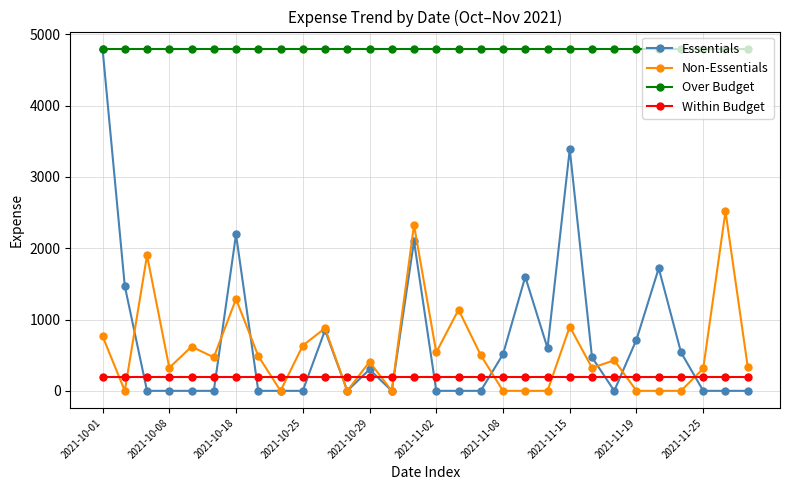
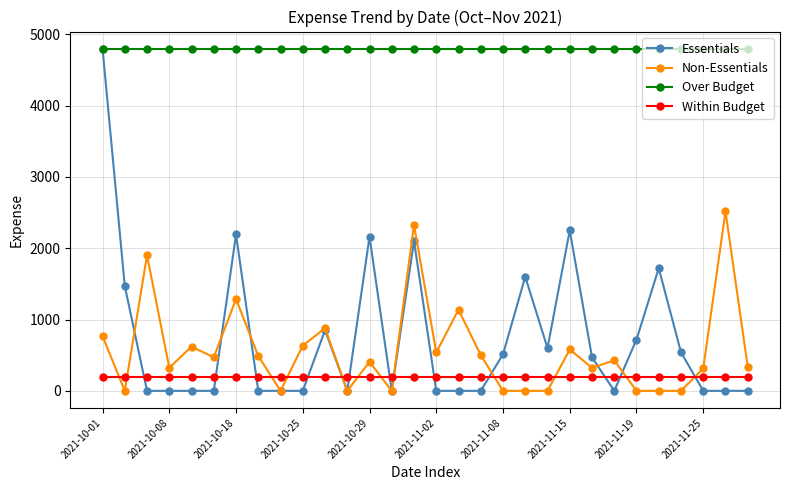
  {
    "Essentials": {
      "2021-10-08": 0,
      "2021-10-18": 2200,
      "2021-10-25": 0,
-     "2021-10-29": 300,
+     "2021-10-29": 2200,
      "2021-11-02": 0,
      "2021-11-08": 500,
-     "2021-11-15": 3400,
+     "2021-11-15": 2300,
      "2021-11-19": 700,
      "2021-11-25": 0
    },
    "Non-Essentials": {
      "2021-10-01": 800,
      "2021-10-08": 300,
      "2021-10-18": 1300,
      "2021-10-25": 600,
      "2021-10-29": 400,
      "2021-11-02": 500,
      "2021-11-08": 0,
-     "2021-11-15": 900,
+     "2021-11-15": 600,
      "2021-11-19": 0,
      "2021-11-25": 300
    },
    "Over Budget": {
      "2021-10-08": 4800,
      "2021-10-18": 4800,
      "2021-10-25": 4800,
      "2021-10-29": 4800,
      "2021-11-02": 4800,
      "2021-11-08": 4800,
      "2021-11-15": 4800,
      "2021-11-19": 4800
    },
    "Within Budget": {
      "2021-10-01": 200,
      "2021-10-08": 200,
      "2021-10-18": 200,
      "2021-10-25": 200,
      "2021-10-29": 200,
      "2021-11-02": 200,
      "2021-11-08": 200,
      "2021-11-15": 200,
      "2021-11-19": 200,
      "2021-11-25": 200
    }
  }
